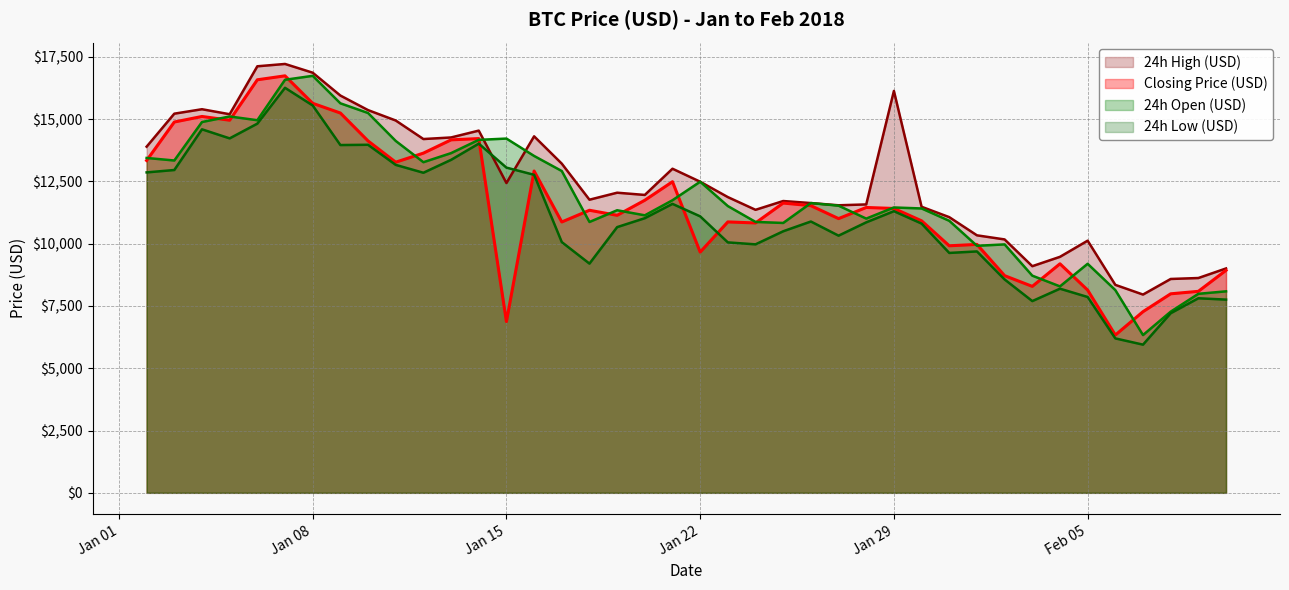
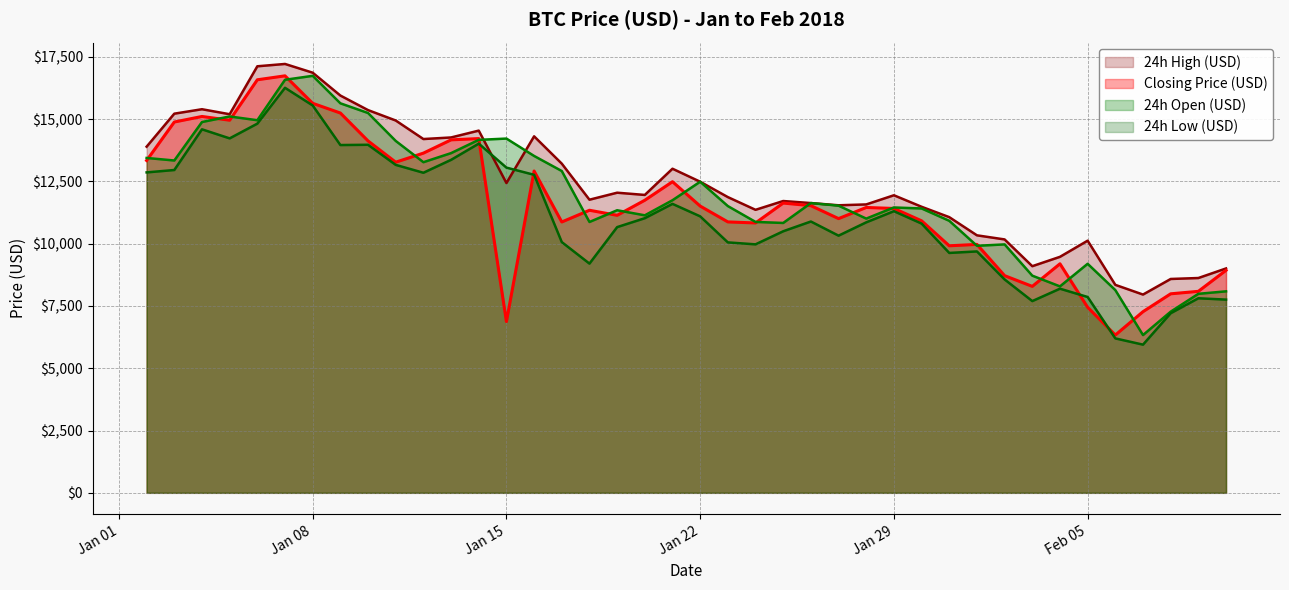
  {
    "24h High (USD)": {
      "Jan 08": "$16,900",
      "Jan 15": "$12,400",
-     "Jan 29": "$16,100",
+     "Jan 29": "$11,900",
      "Feb 05": "$10,100"
    },
    "Closing Price (USD)": {
      "Jan 15": "$6,900",
-     "Jan 22": "$9,700",
-     "Feb 05": "$8,100"
+     "Jan 22": "$11,500",
+     "Feb 05": "$7,400"
    }
  }
